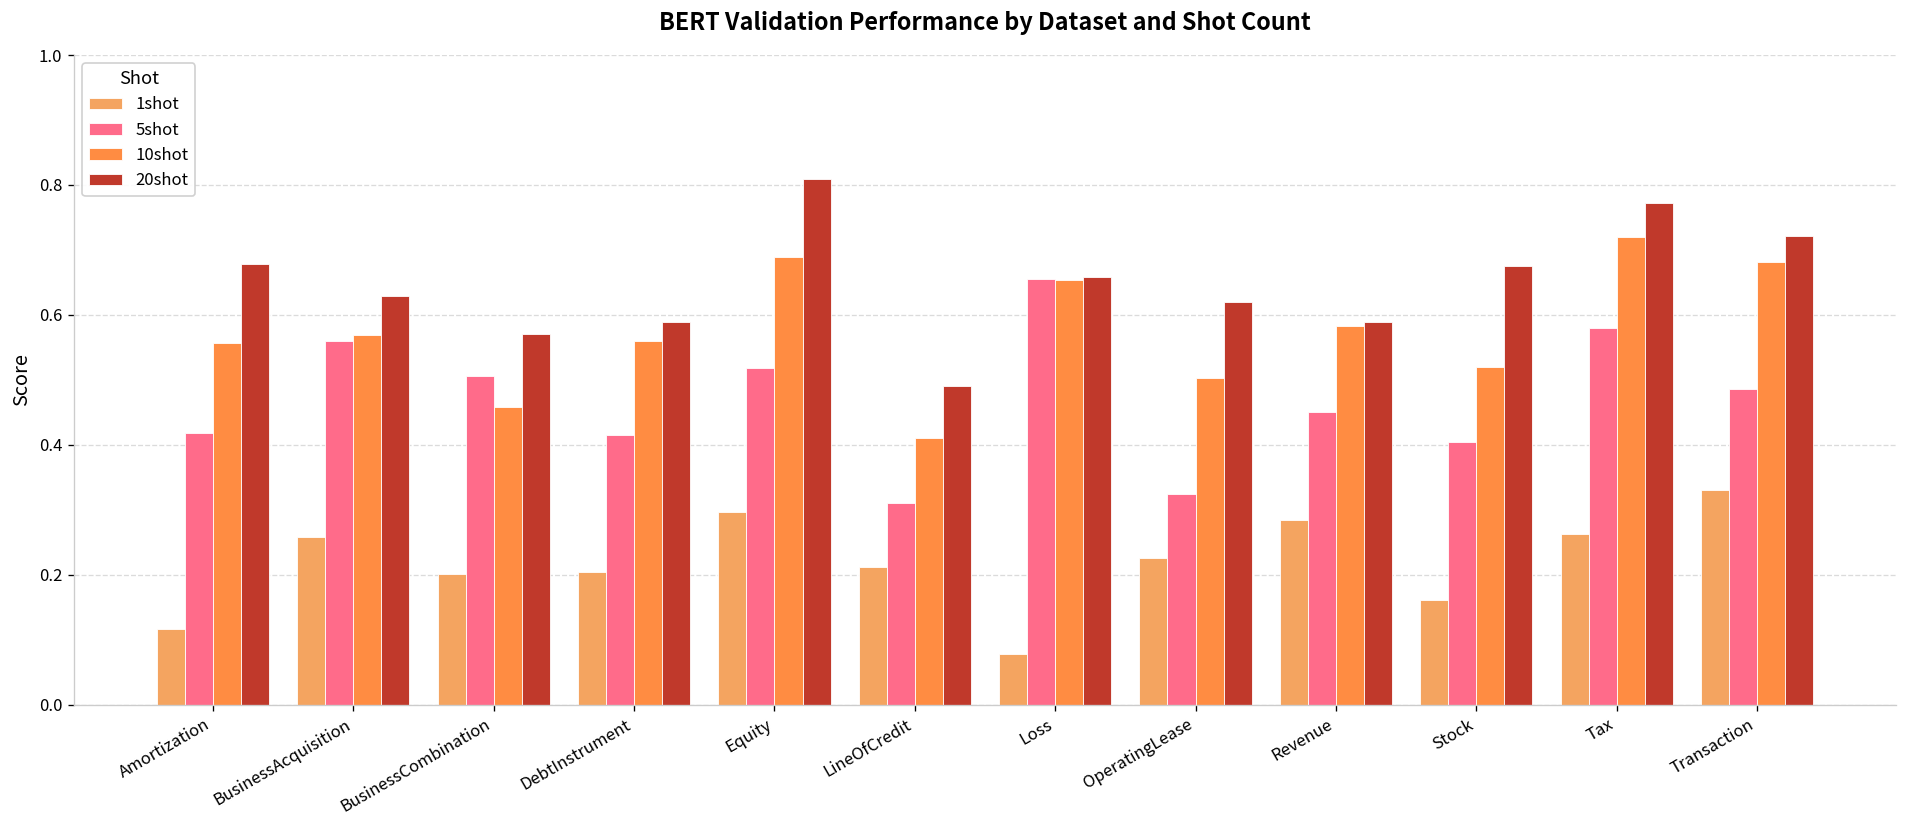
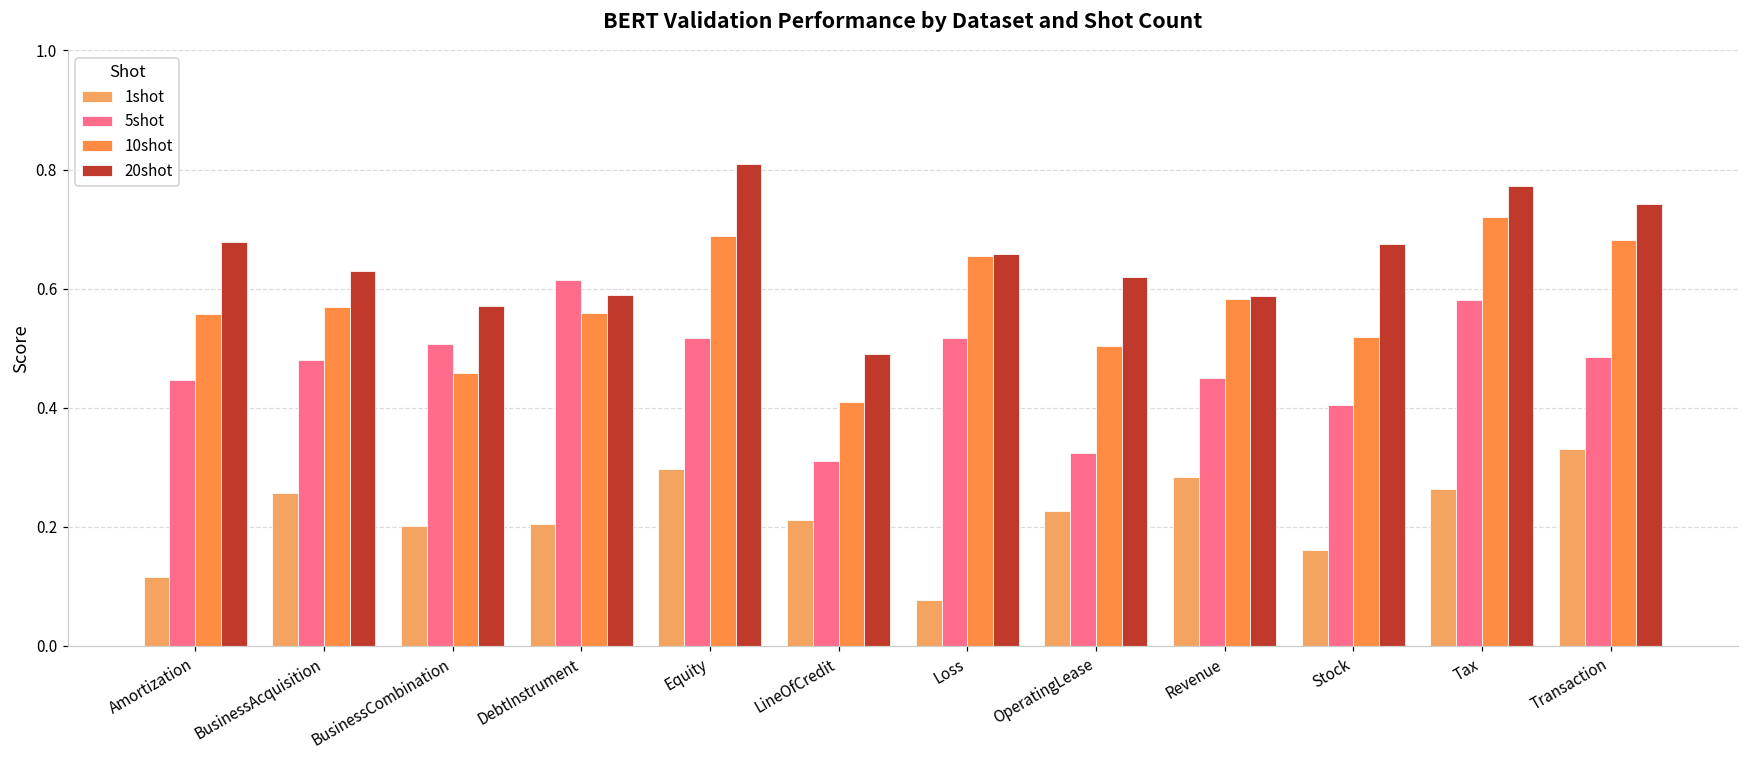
  {
    "5shot": {
-     "Amortization": 0.42,
-     "BusinessAcquisition": 0.56,
+     "Amortization": 0.45,
+     "BusinessAcquisition": 0.48,
      "BusinessCombination": 0.51,
-     "DebtInstrument": 0.41,
+     "DebtInstrument": 0.62,
      "Equity": 0.52,
      "LineOfCredit": 0.31,
-     "Loss": 0.66,
+     "Loss": 0.52,
      "OperatingLease": 0.32,
      "Revenue": 0.45,
      "Stock": 0.40,
      "Tax": 0.58,
      "Transaction": 0.49
    },
    "20shot": {
      "Amortization": 0.68,
      "BusinessAcquisition": 0.63,
      "BusinessCombination": 0.57,
      "DebtInstrument": 0.59,
      "Equity": 0.81,
      "LineOfCredit": 0.49,
      "Loss": 0.66,
      "OperatingLease": 0.62,
      "Revenue": 0.59,
      "Stock": 0.67,
      "Tax": 0.77,
-     "Transaction": 0.72
+     "Transaction": 0.74
    }
  }
